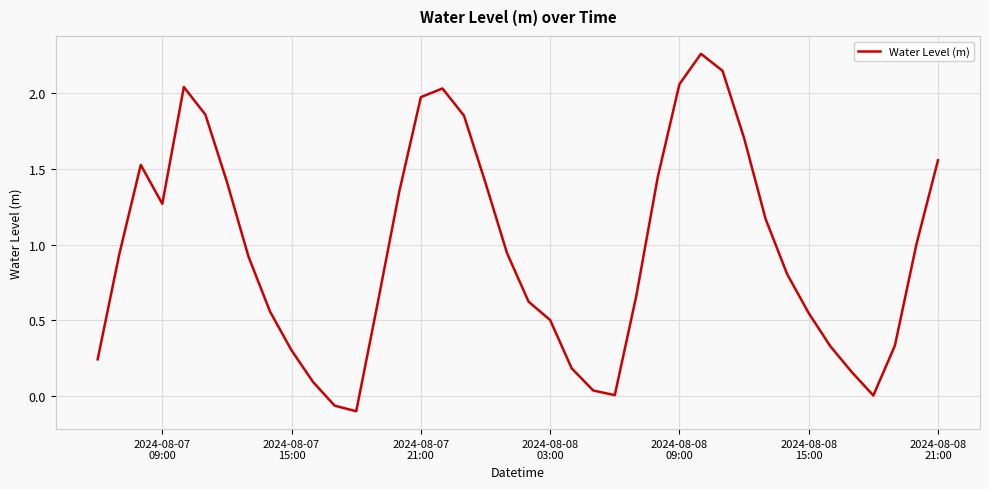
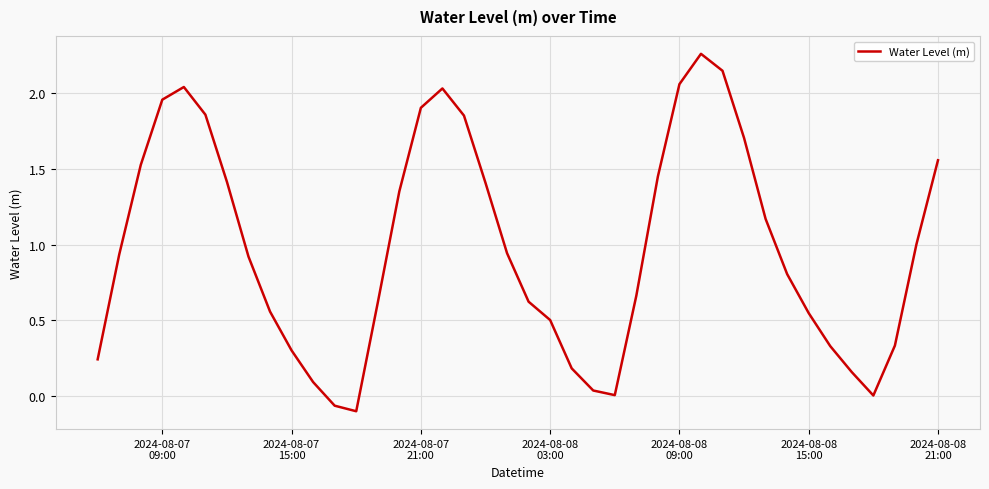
  {
-   "2024-08-07 09:00": 1.27,
+   "2024-08-07 09:00": 1.96,
    "2024-08-07 15:00": 0.30,
-   "2024-08-07 21:00": 1.97,
+   "2024-08-07 21:00": 1.90,
    "2024-08-08 03:00": 0.50,
    "2024-08-08 09:00": 2.06,
    "2024-08-08 15:00": 0.55,
    "2024-08-08 21:00": 1.56
  }
